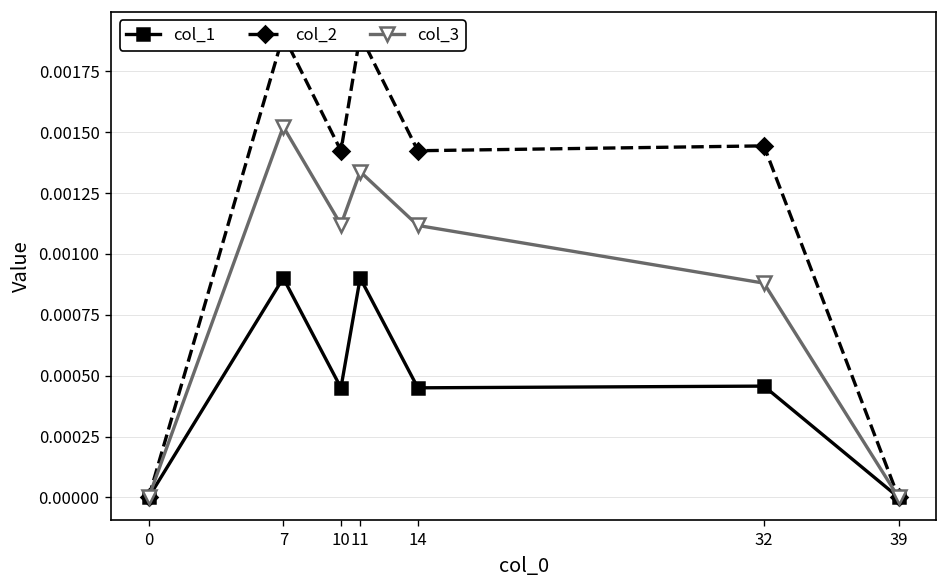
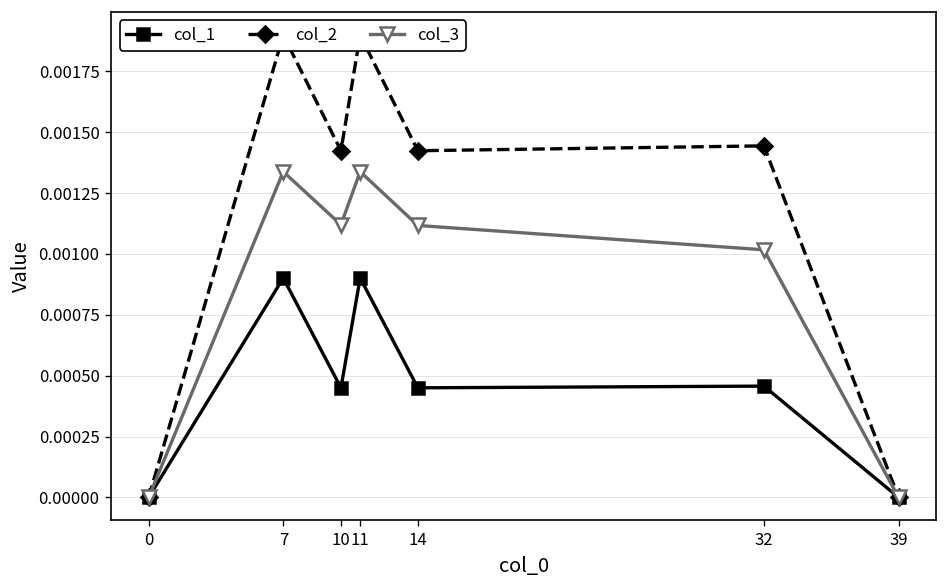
  {
    "col_3": {
-     "7": 0.00152,
+     "7": 0.00134,
      "10": 0.00112,
      "11": 0.00134,
      "14": 0.00112,
-     "32": 0.00088
+     "32": 0.00102
    }
  }
